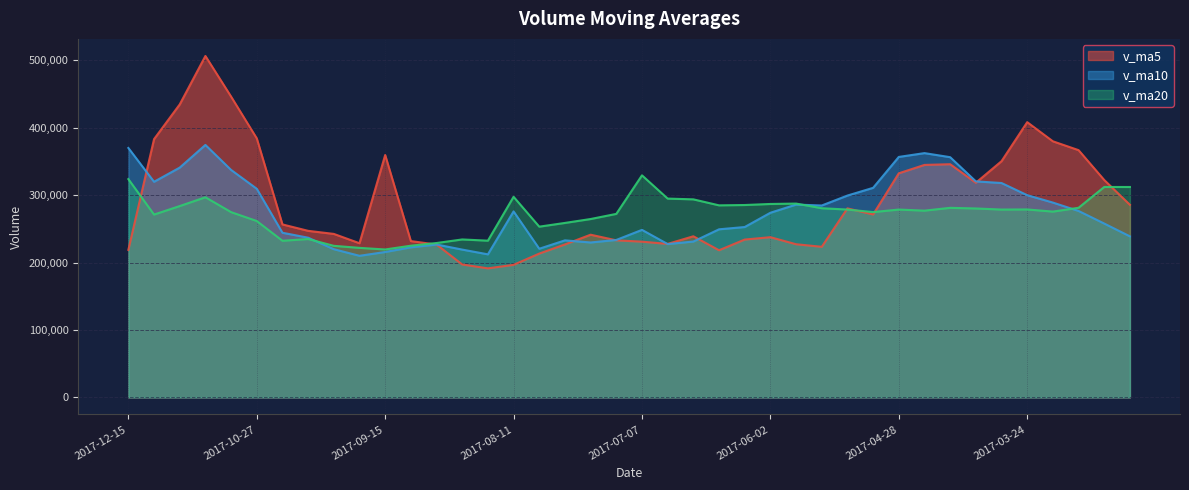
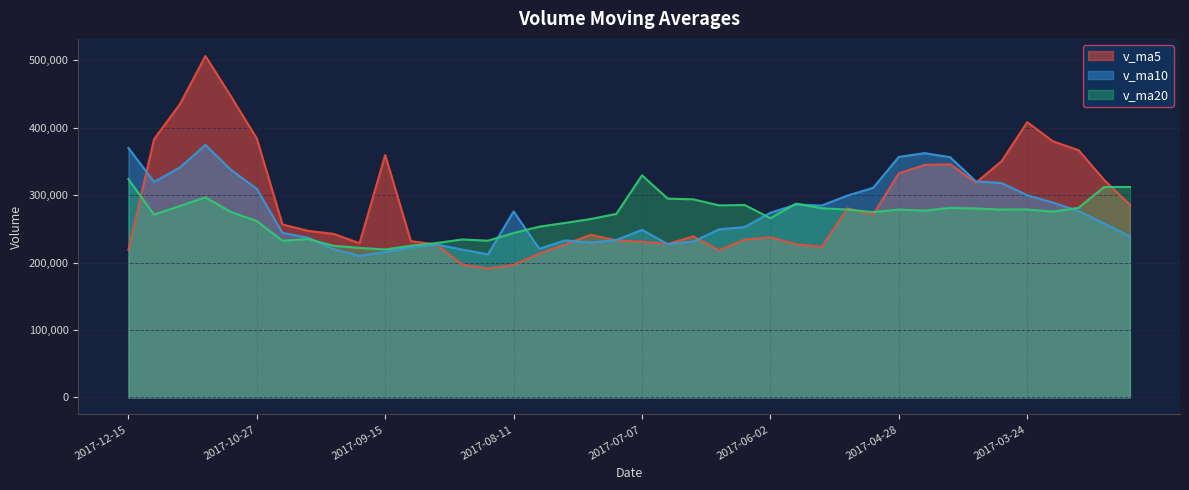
  {
    "v_ma5": {
      "2017-12-15": "220,000",
      "2017-10-27": "380,000",
      "2017-09-15": "360,000",
      "2017-08-11": "200,000",
      "2017-07-07": "230,000",
      "2017-06-02": "240,000",
      "2017-04-28": "330,000",
      "2017-03-24": "410,000"
    },
    "v_ma10": {
      "2017-12-15": "370,000",
      "2017-10-27": "310,000",
      "2017-08-11": "280,000",
      "2017-07-07": "250,000",
      "2017-06-02": "270,000",
      "2017-04-28": "360,000",
      "2017-03-24": "300,000"
    },
    "v_ma20": {
      "2017-12-15": "320,000",
      "2017-10-27": "260,000",
-     "2017-08-11": "300,000",
+     "2017-08-11": "240,000",
      "2017-07-07": "330,000",
-     "2017-06-02": "290,000",
+     "2017-06-02": "270,000",
      "2017-04-28": "280,000",
      "2017-03-24": "280,000"
    }
  }
